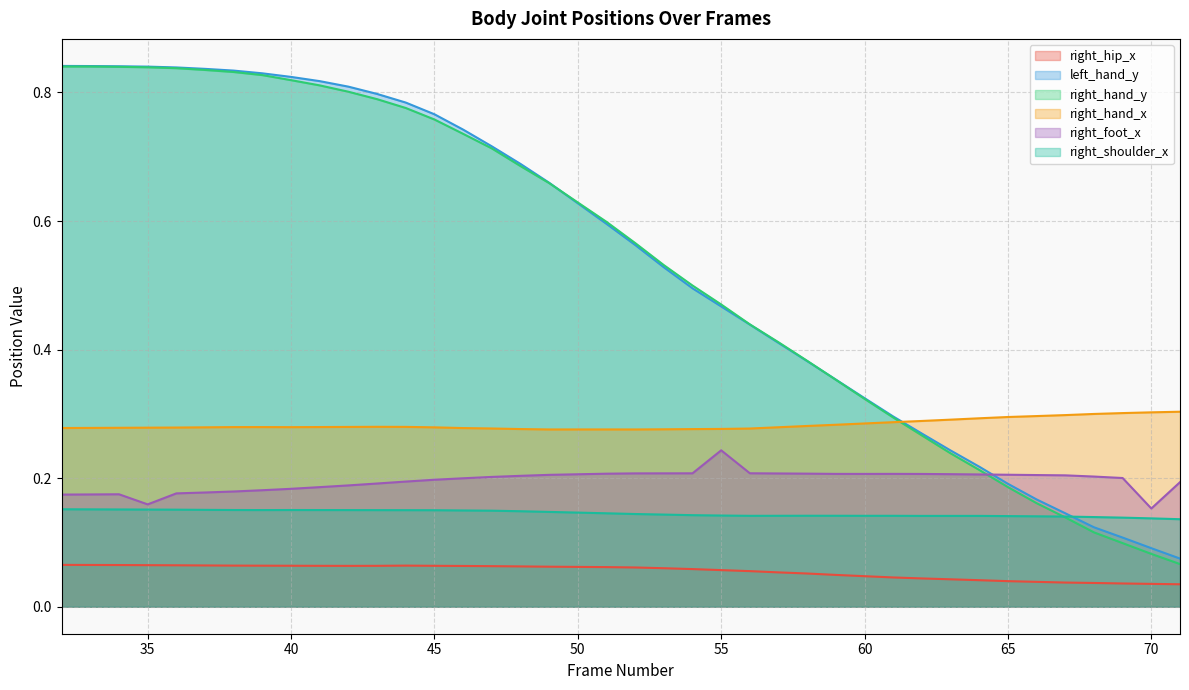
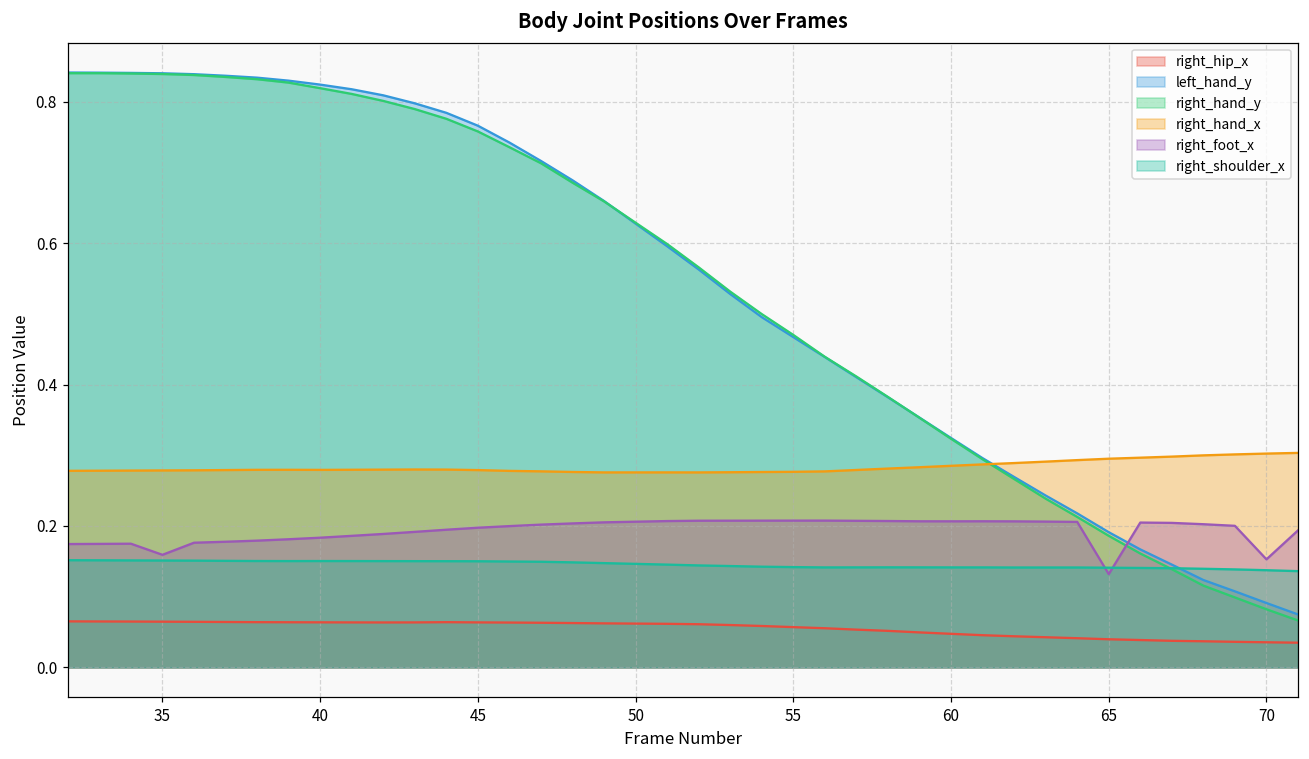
  {
    "right_foot_x": {
      "35": 0.16,
      "40": 0.18,
      "45": 0.20,
-     "55": 0.24,
+     "55": 0.21,
      "60": 0.21,
-     "65": 0.21,
+     "65": 0.13,
      "70": 0.15
    }
  }
